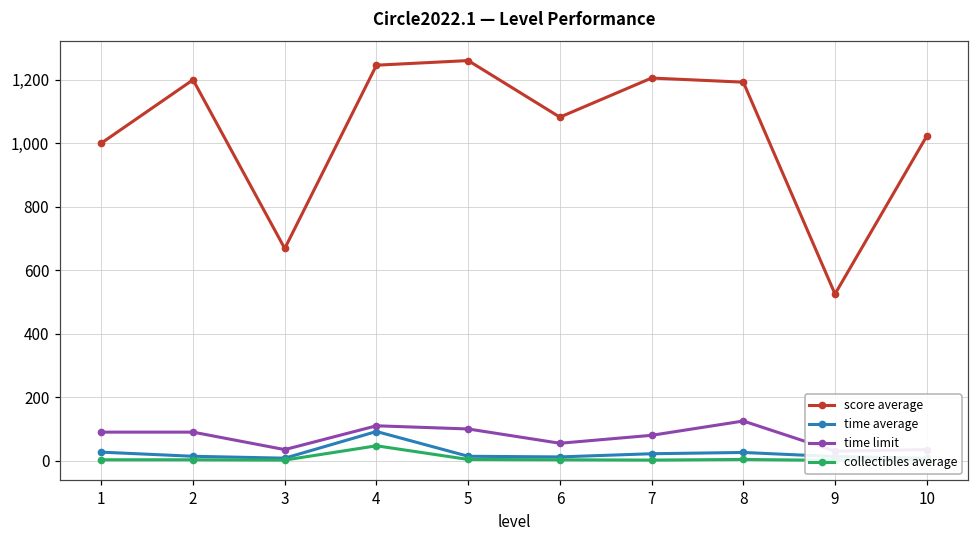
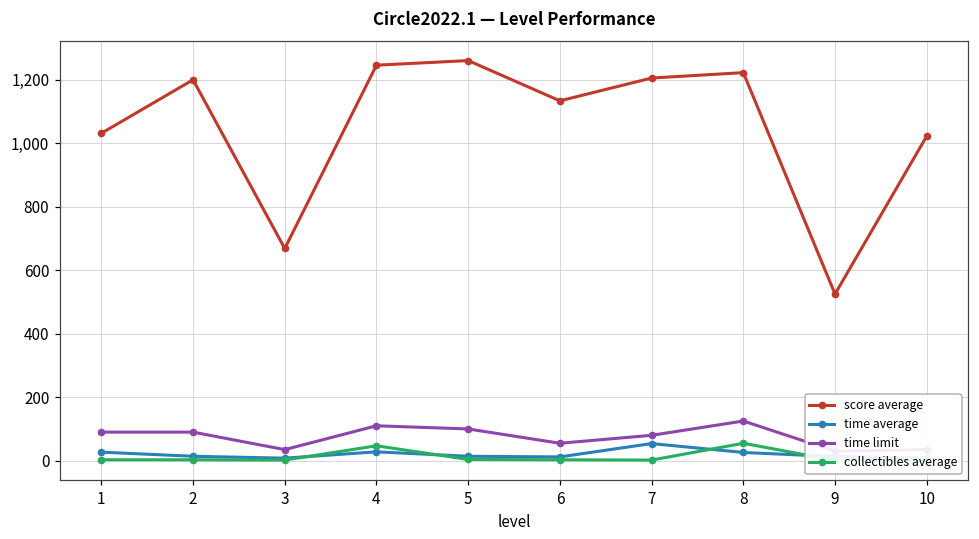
  {
    "score average": {
-     "1": "1,000",
+     "1": "1,030",
      "2": "1,200",
      "3": "670",
      "4": "1,250",
      "5": "1,260",
-     "6": "1,080",
+     "6": "1,130",
      "7": "1,210",
-     "8": "1,190",
+     "8": "1,220",
      "9": "520",
      "10": "1,020"
    },
    "time average": {
      "1": "30",
      "2": "10",
-     "4": "90",
+     "4": "30",
      "5": "10",
      "6": "10",
-     "7": "20",
+     "7": "50",
      "8": "30"
    },
    "time limit": {
      "1": "90",
      "2": "90",
      "3": "40",
      "4": "110",
      "5": "100",
      "6": "60",
      "7": "80",
      "8": "130"
    },
    "collectibles average": {
      "1": "0",
      "2": "0",
      "4": "50",
      "5": "0",
      "6": "0",
      "7": "0",
-     "8": "0"
+     "8": "60"
    }
  }
